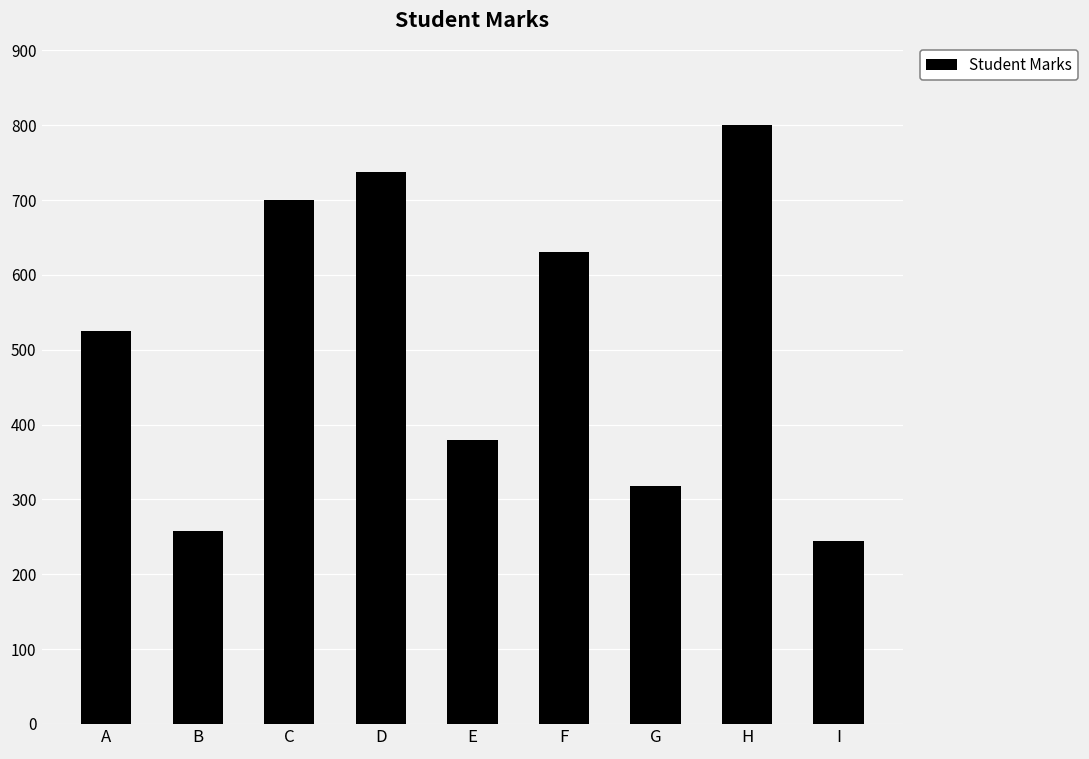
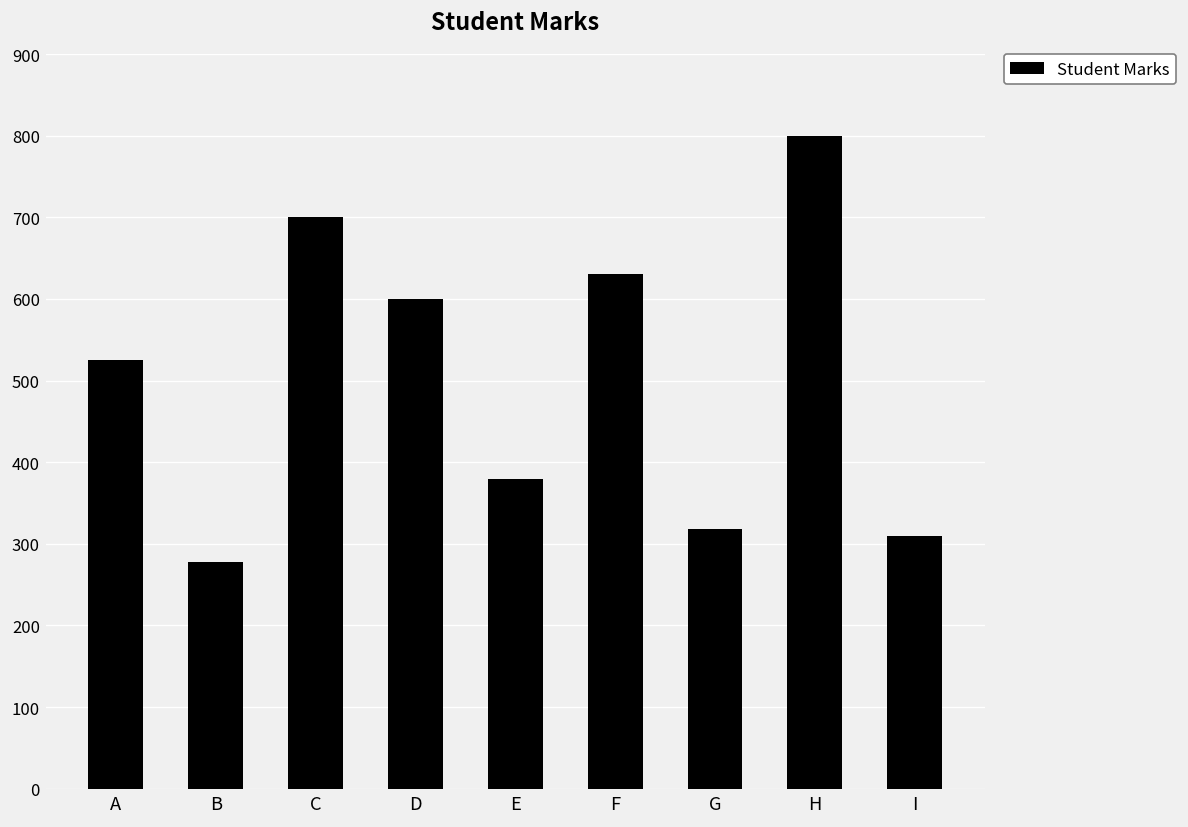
  {
    "A": 530,
-   "B": 260,
+   "B": 280,
    "C": 700,
-   "D": 740,
+   "D": 600,
    "E": 380,
    "F": 630,
    "G": 320,
    "H": 800,
-   "I": 250
+   "I": 310
  }
